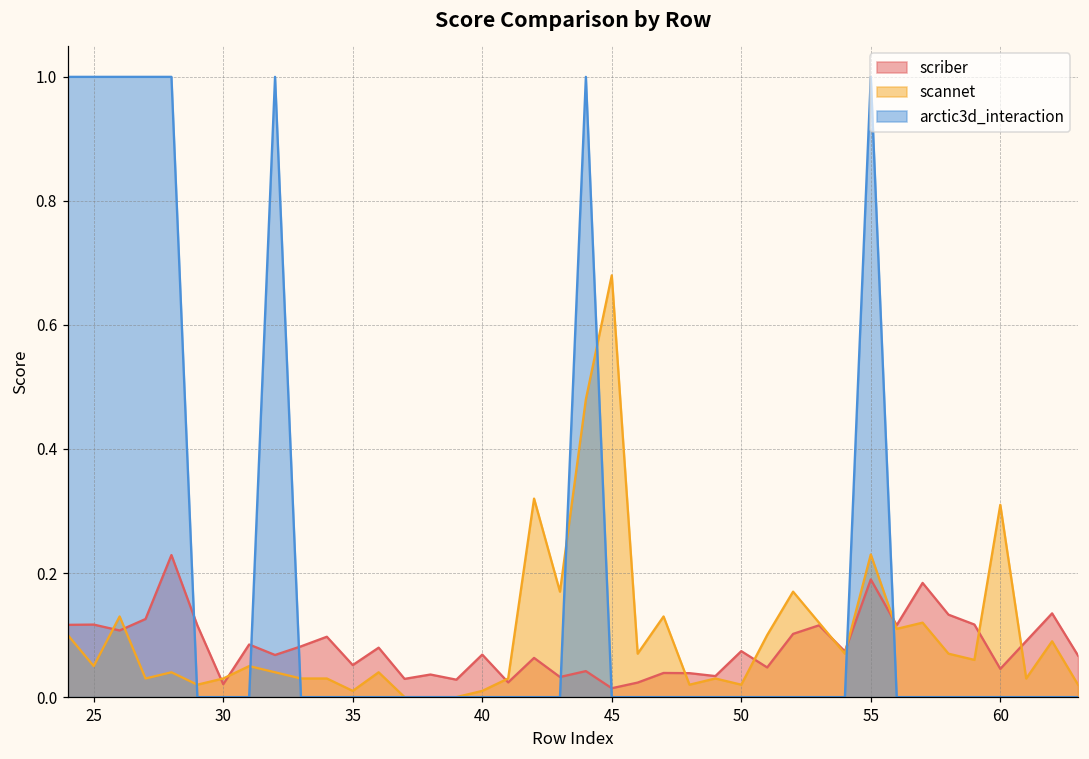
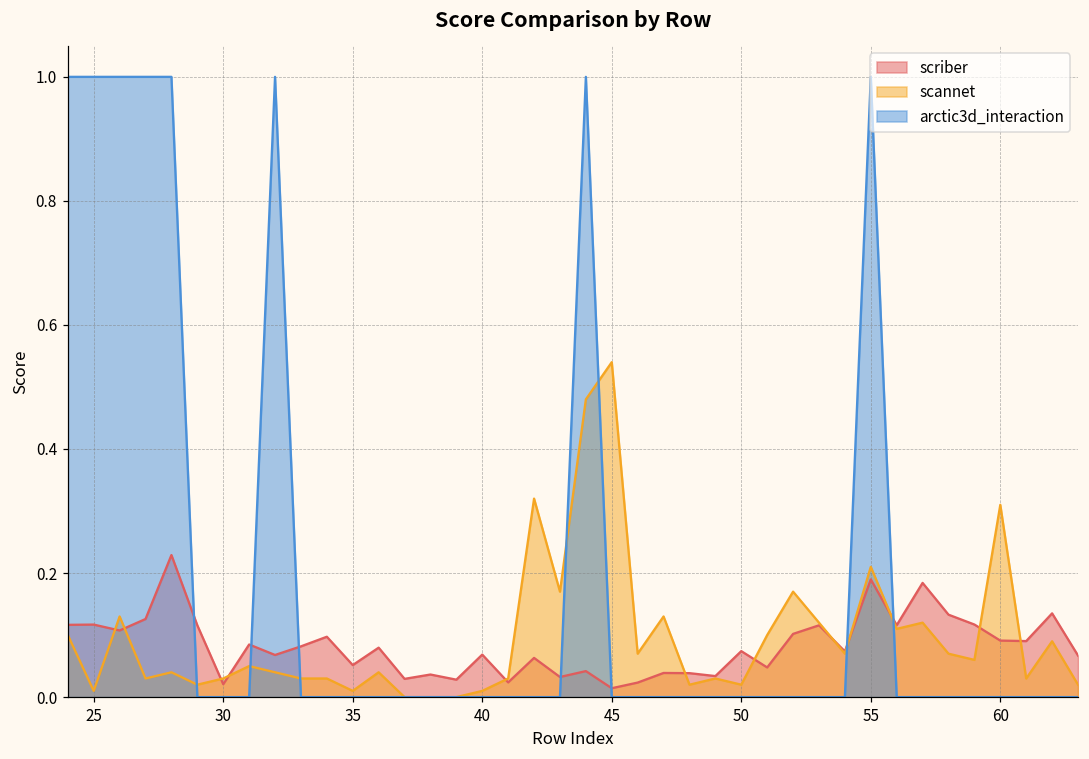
  {
    "scriber": {
      "25": 0.12,
      "30": 0.02,
      "35": 0.05,
      "40": 0.07,
      "45": 0.01,
      "50": 0.07,
      "55": 0.19,
-     "60": 0.05
+     "60": 0.09
    },
    "scannet": {
-     "25": 0.05,
+     "25": 0.01,
      "30": 0.03,
      "35": 0.01,
      "40": 0.01,
-     "45": 0.68,
+     "45": 0.54,
      "50": 0.02,
-     "55": 0.23,
+     "55": 0.21,
      "60": 0.31
    },
    "arctic3d_interaction": {
      "25": 1.00,
      "30": 0.00,
      "35": 0.00,
      "40": 0.00,
      "45": 0.00,
      "50": 0.00,
      "60": 0.00
    }
  }
